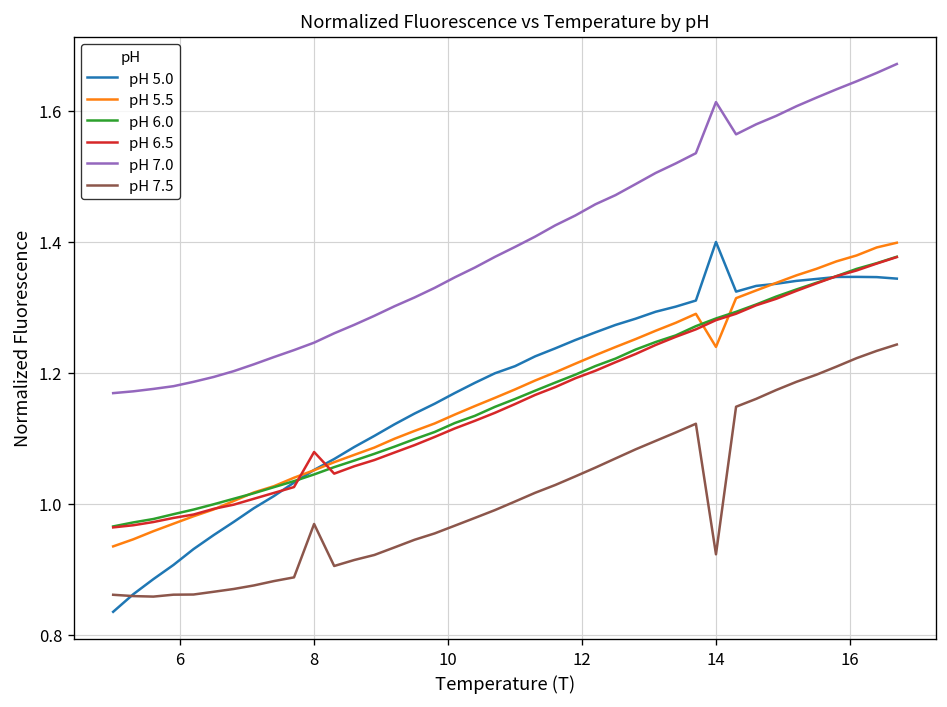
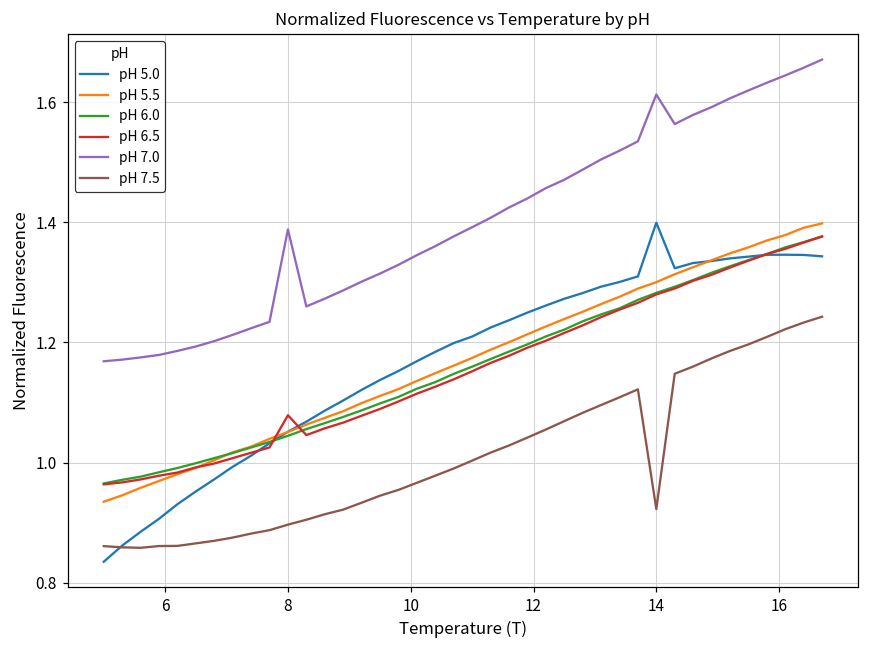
  {
    "pH 5.0": {
      "14": 1.40
    },
    "pH 5.5": {
-     "14": 1.24
+     "14": 1.30
    },
    "pH 6.0": {
      "8": 1.04
    },
    "pH 6.5": {
      "8": 1.08
    },
    "pH 7.0": {
-     "8": 1.25,
+     "8": 1.39,
      "14": 1.61
    },
    "pH 7.5": {
-     "8": 0.97,
+     "8": 0.90,
      "14": 0.92
    }
  }
